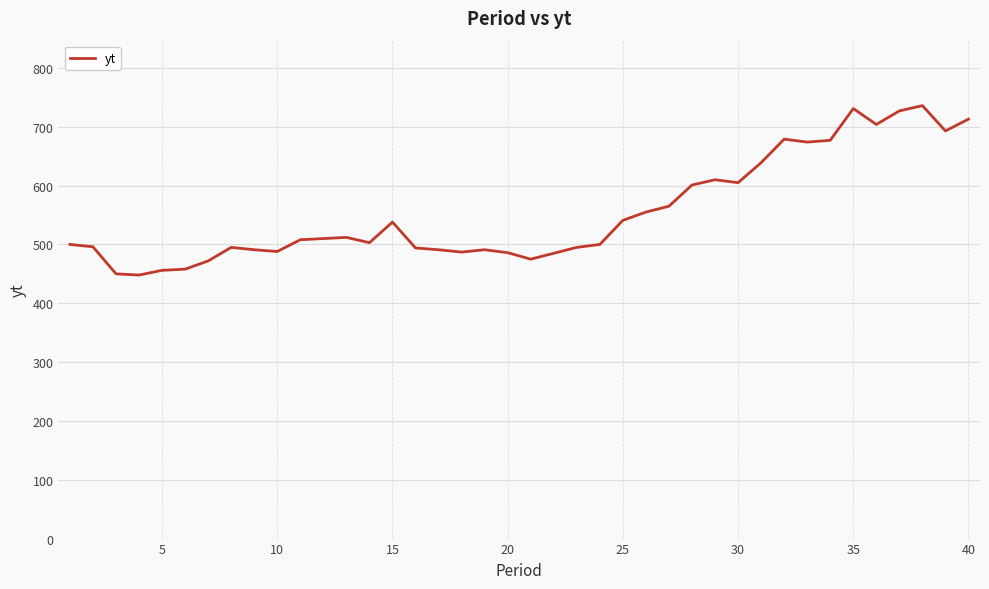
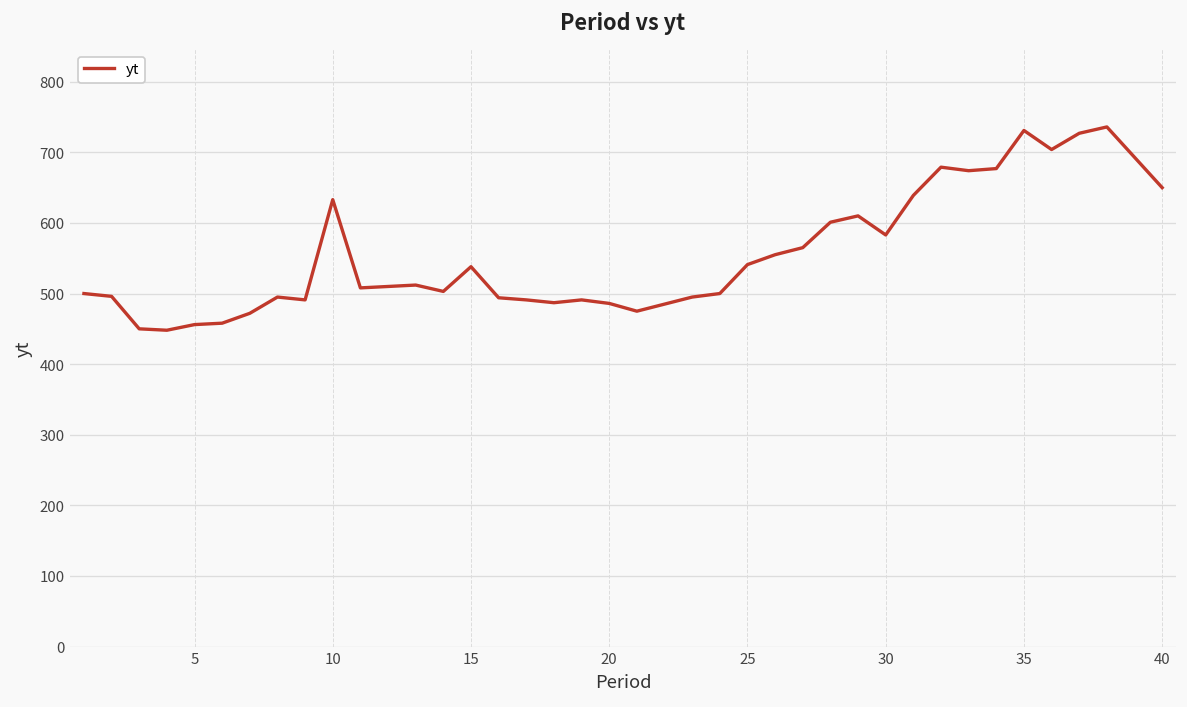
  {
    "5": 460,
-   "10": 490,
+   "10": 630,
    "15": 540,
    "20": 490,
    "25": 540,
-   "30": 610,
+   "30": 580,
    "35": 730,
-   "40": 710
+   "40": 650
  }
